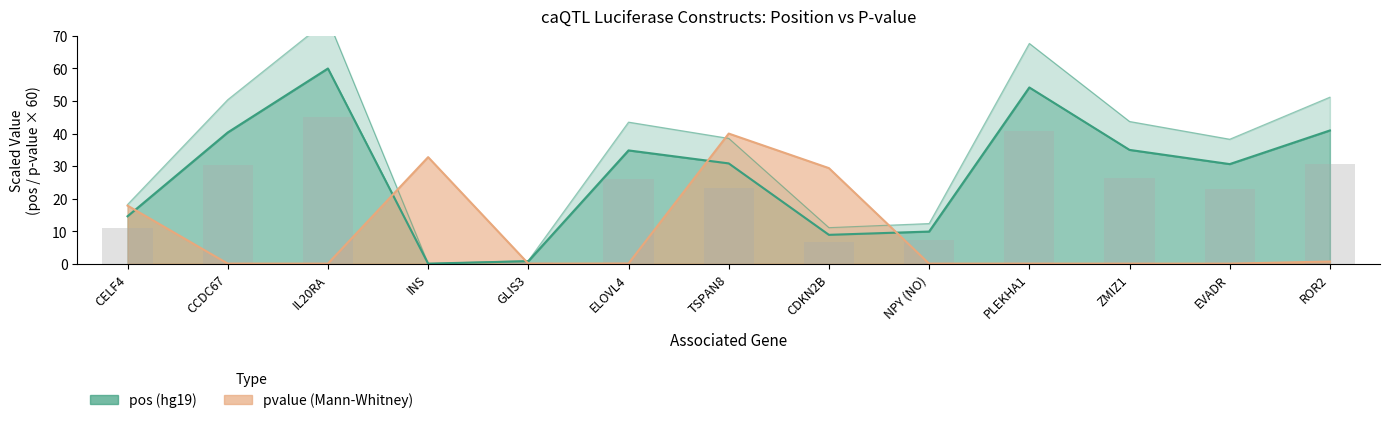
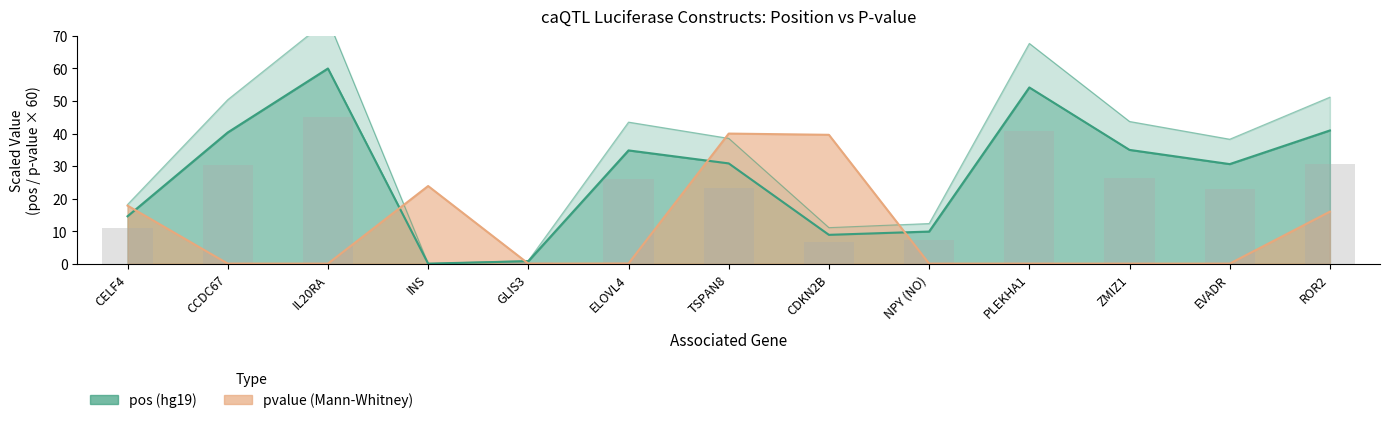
  {
    "pvalue (Mann-Whitney)": {
      "CCDC67": 0,
      "IL20RA": 0,
-     "INS": 33,
+     "INS": 24,
      "ELOVL4": 0,
      "TSPAN8": 40,
-     "CDKN2B": 29,
+     "CDKN2B": 40,
      "NPY (NO)": 0,
      "PLEKHA1": 0,
      "ZMIZ1": 0,
      "EVADR": 0,
-     "ROR2": 1
+     "ROR2": 16
    }
  }
